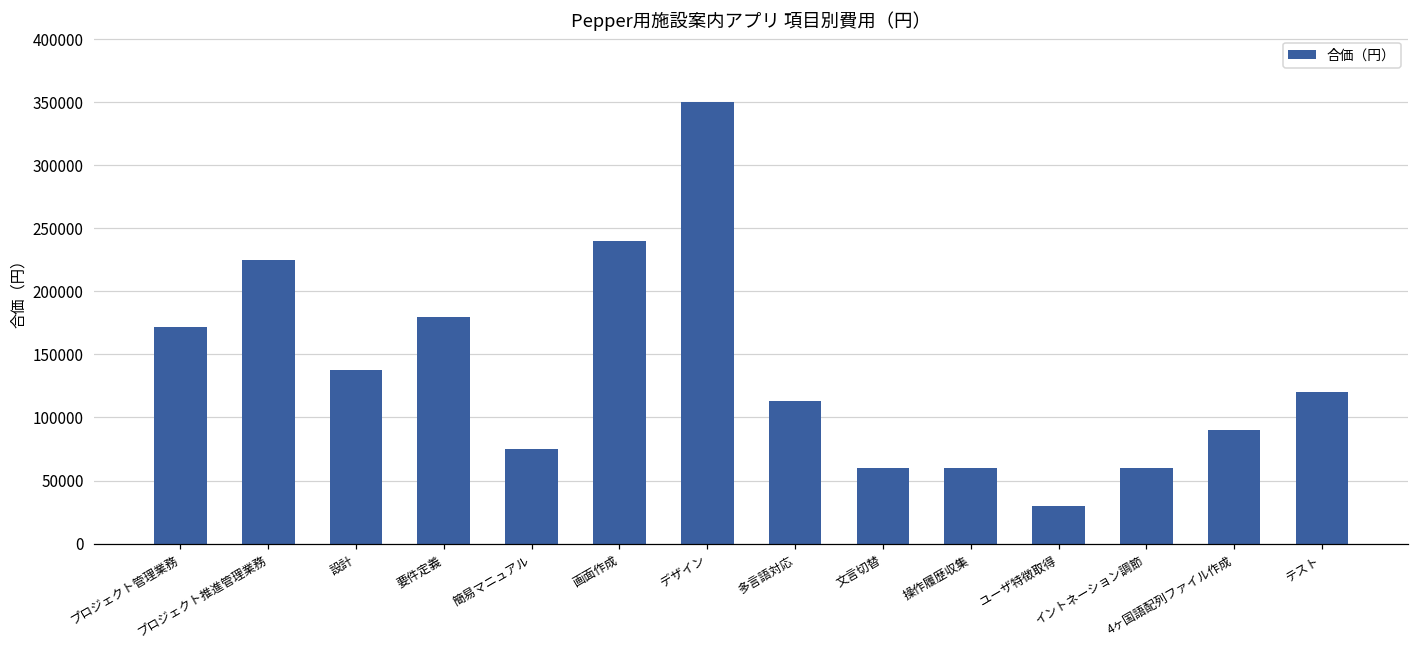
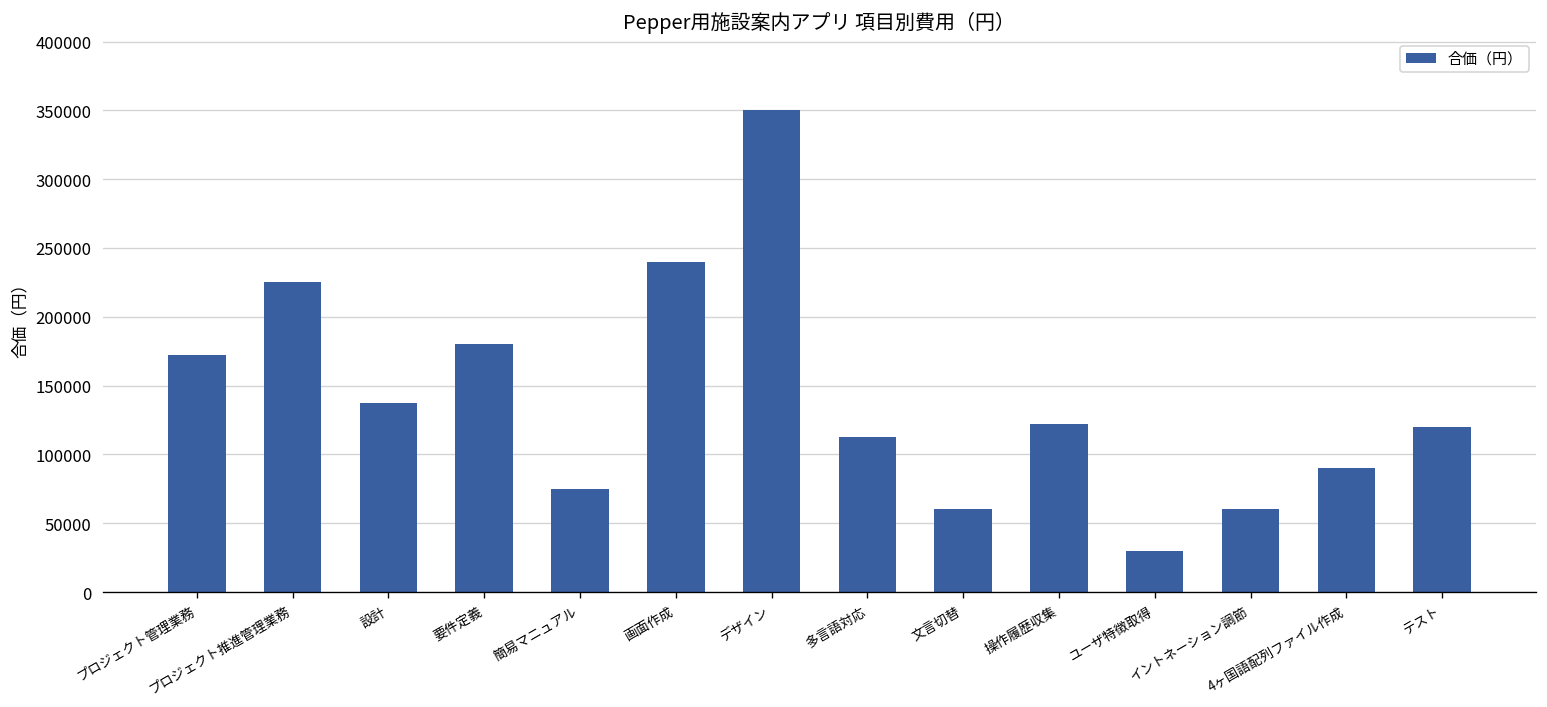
  {
    "プロジェクト管理業務": 172000,
    "プロジェクト推進管理業務": 225000,
    "設計": 137000,
    "要件定義": 180000,
    "簡易マニュアル": 75000,
    "画面作成": 240000,
    "デザイン": 350000,
    "多言語対応": 113000,
    "文言切替": 60000,
-   "操作履歴収集": 60000,
+   "操作履歴収集": 122000,
    "ユーザ特徴取得": 30000,
    "イントネーション調節": 60000,
    "4ヶ国語配列ファイル作成": 90000,
    "テスト": 120000
  }
